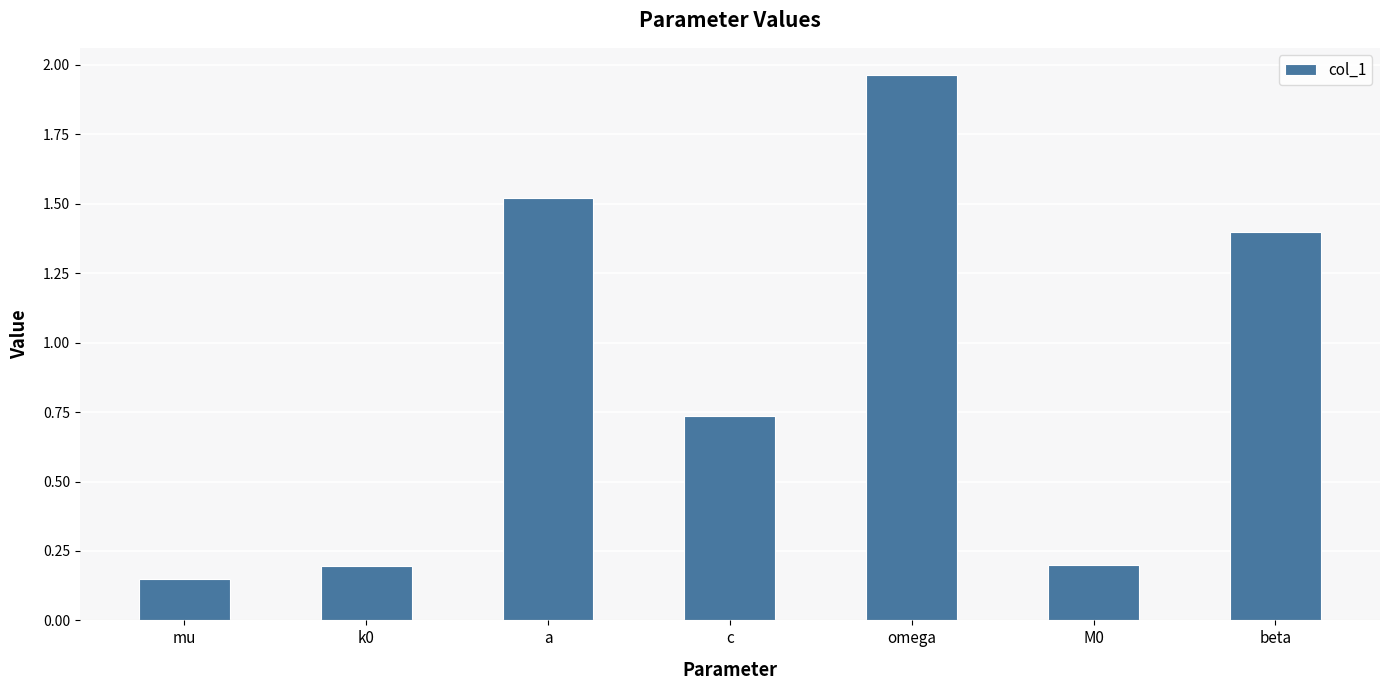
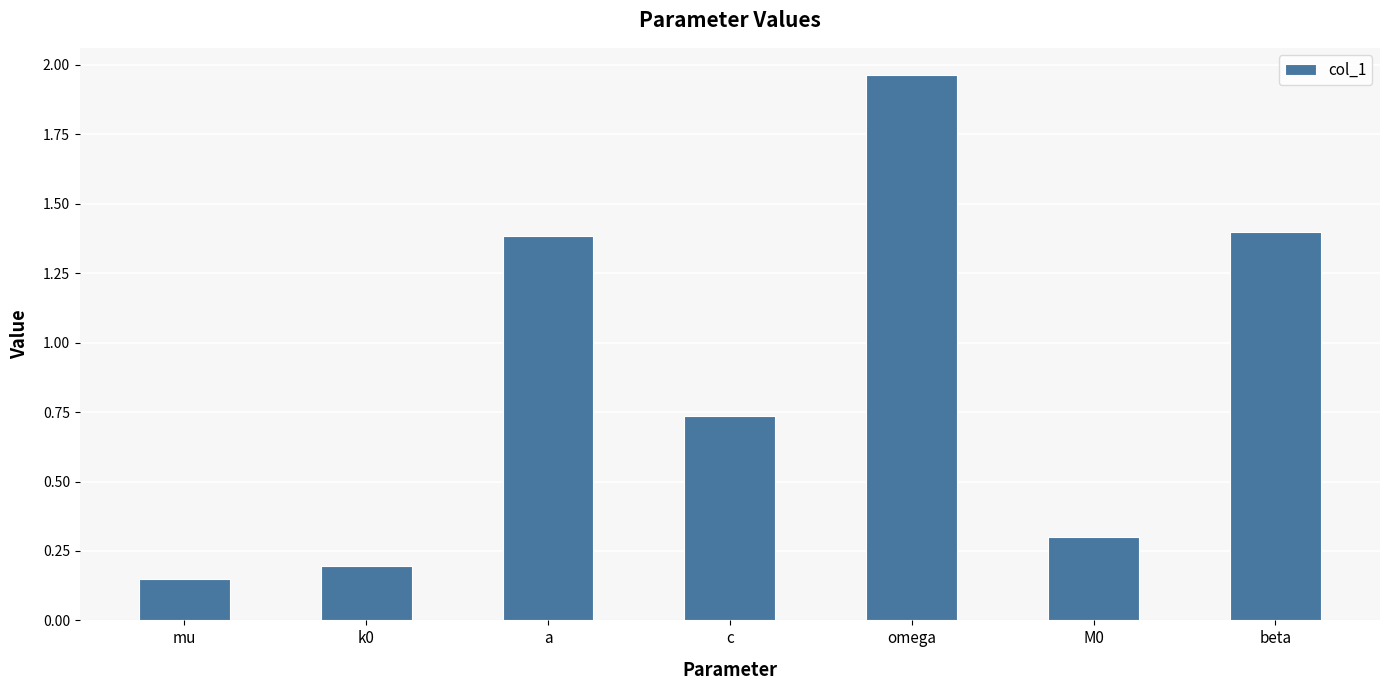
  {
    "mu": 0.15,
    "k0": 0.19,
-   "a": 1.52,
+   "a": 1.38,
    "c": 0.73,
    "omega": 1.96,
-   "M0": 0.2,
+   "M0": 0.3,
    "beta": 1.40
  }
